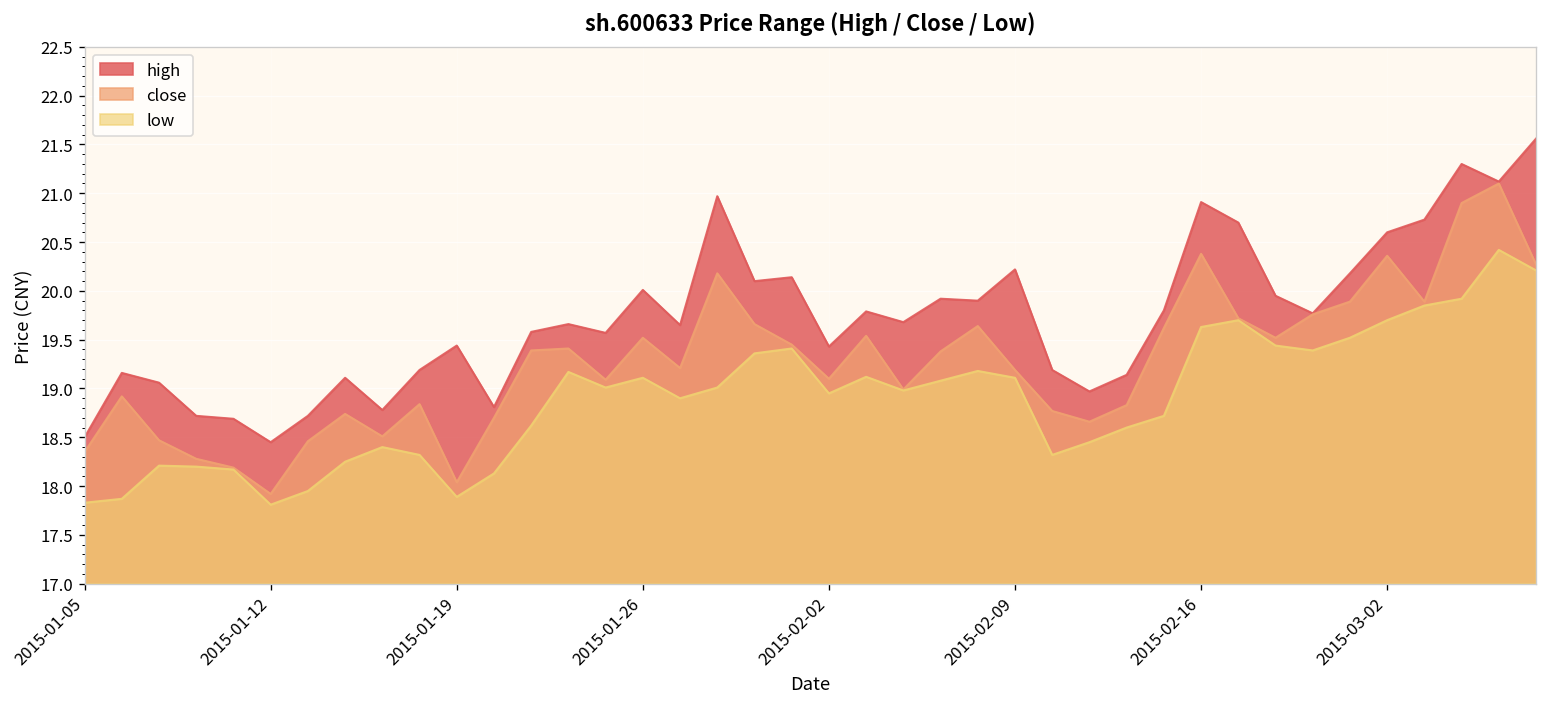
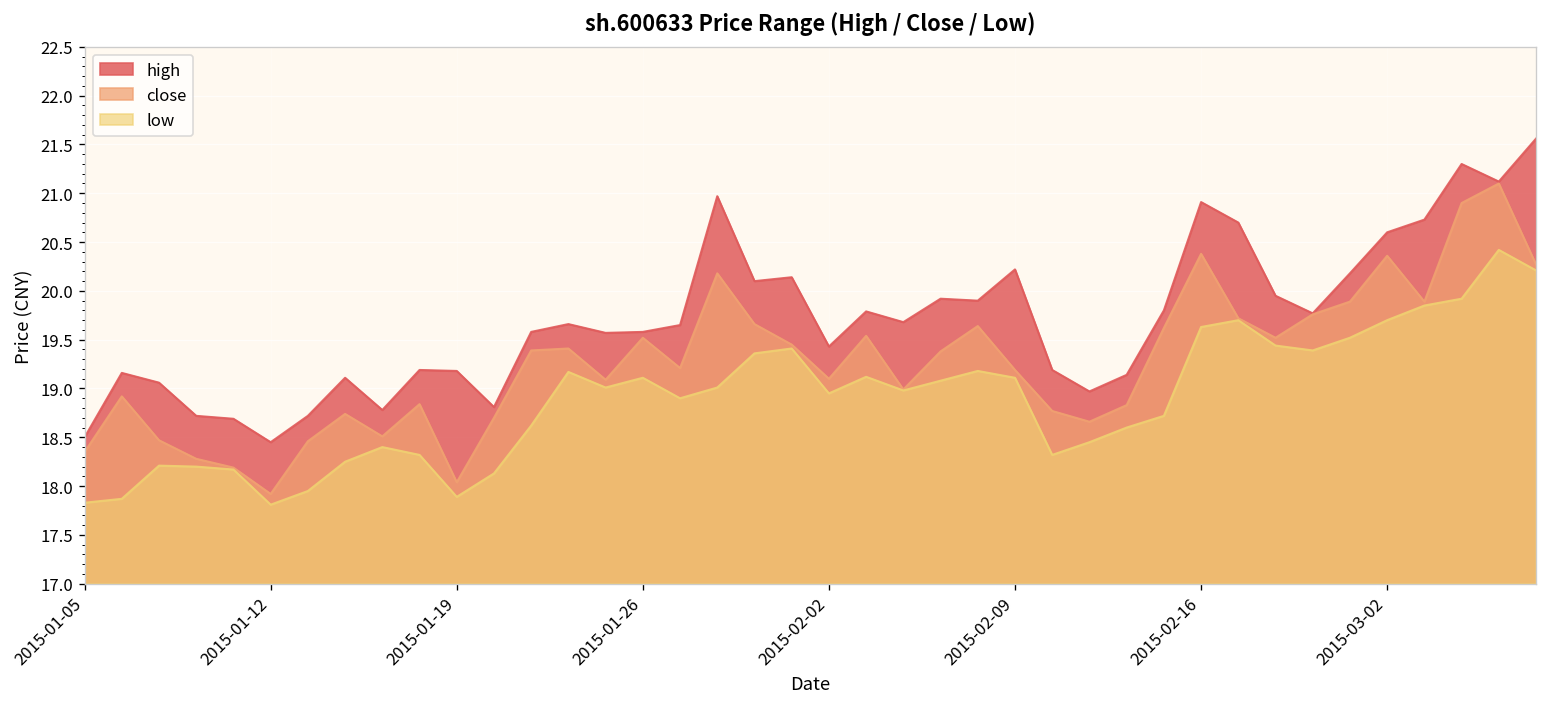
  {
    "high": {
      "2015-01-05": 18.5,
      "2015-01-12": 18.5,
-     "2015-01-19": 19.4,
-     "2015-01-26": 20.0,
+     "2015-01-19": 19.2,
+     "2015-01-26": 19.6,
      "2015-02-02": 19.4,
      "2015-02-09": 20.2,
      "2015-02-16": 20.9,
      "2015-03-02": 20.6
    }
  }
